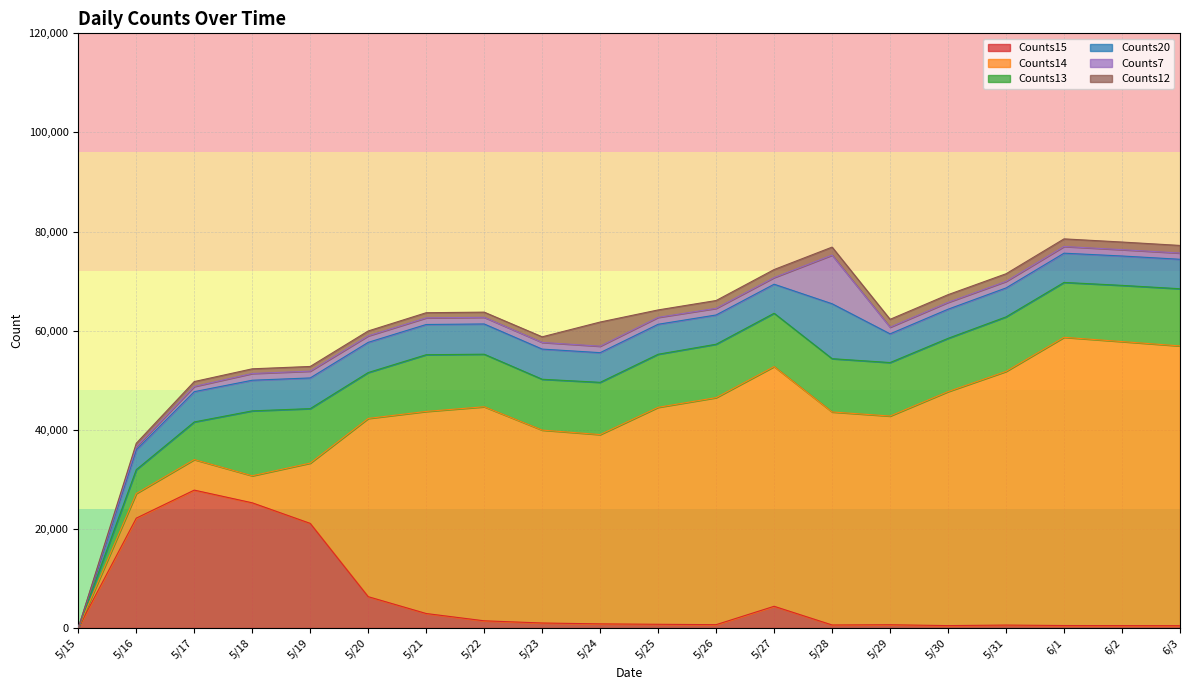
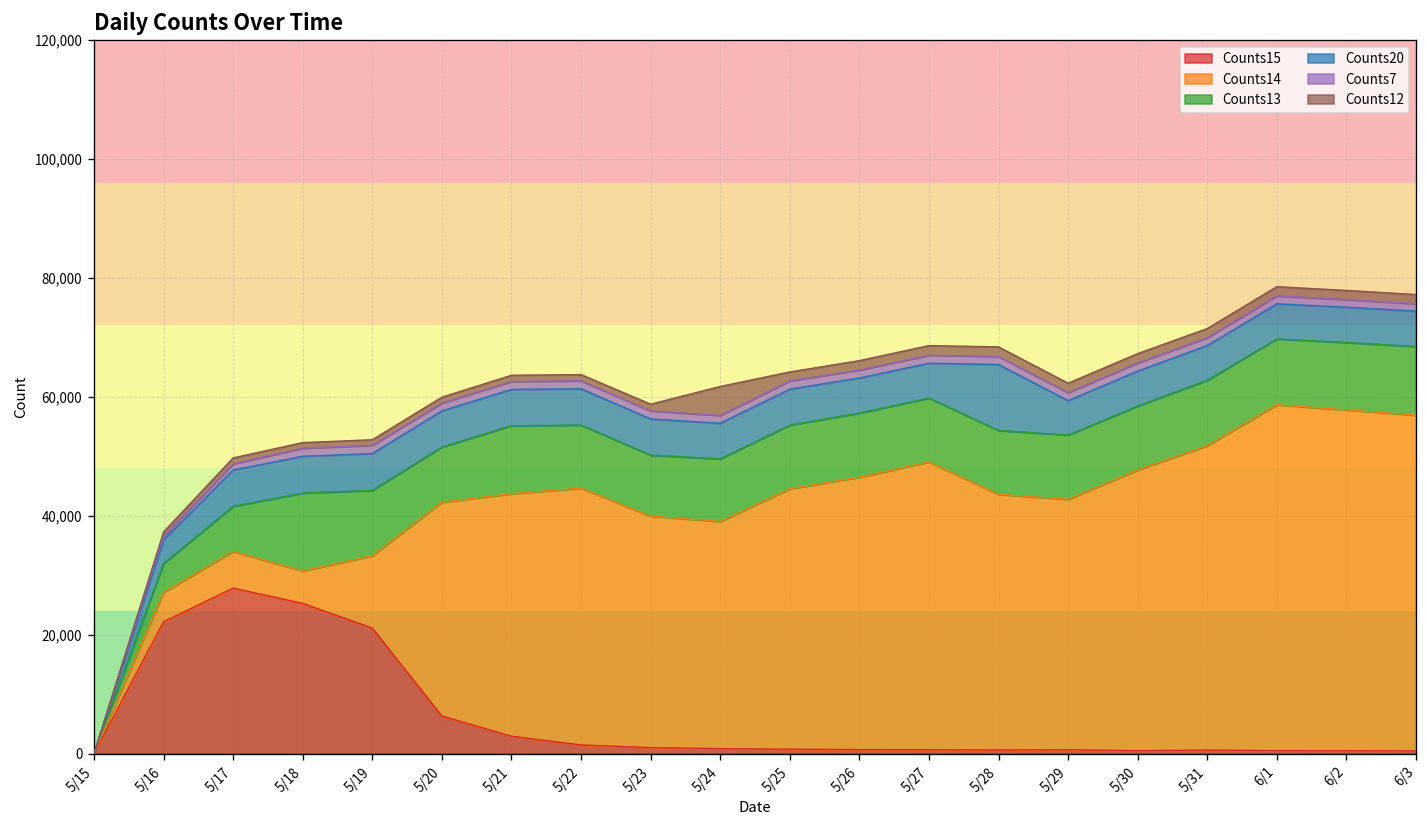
  {
    "Counts15": {
      "5/16": "22,000",
      "5/17": "28,000",
      "5/18": "25,000",
      "5/19": "21,000",
      "5/20": "6,000",
      "5/21": "3,000",
      "5/22": "1,000",
      "5/23": "1,000",
      "5/24": "1,000",
      "5/25": "1,000",
      "5/26": "1,000",
-     "5/27": "4,000",
+     "5/27": "1,000",
      "5/28": "1,000",
      "5/29": "1,000",
      "5/30": "0",
      "5/31": "1,000",
      "6/1": "1,000",
      "6/2": "0",
      "6/3": "0"
    },
    "Counts14": {
      "5/16": "5,000",
      "5/17": "6,000",
      "5/18": "5,000",
      "5/19": "12,000",
      "5/20": "36,000",
      "5/21": "41,000",
      "5/22": "43,000",
      "5/23": "39,000",
      "5/24": "38,000",
      "5/25": "44,000",
      "5/26": "46,000",
      "5/27": "48,000",
      "5/28": "43,000",
      "5/29": "42,000",
      "5/30": "47,000",
      "5/31": "51,000",
      "6/1": "58,000",
      "6/2": "57,000",
      "6/3": "56,000"
    },
    "Counts13": {
      "5/16": "5,000",
      "5/17": "8,000",
      "5/18": "13,000",
      "5/19": "11,000",
      "5/20": "9,000",
      "5/21": "11,000",
      "5/22": "11,000",
      "5/23": "10,000",
      "5/24": "11,000",
      "5/25": "11,000",
      "5/26": "11,000",
      "5/27": "11,000",
      "5/28": "11,000",
      "5/29": "11,000",
      "5/30": "11,000",
      "5/31": "11,000",
      "6/1": "11,000",
      "6/2": "11,000",
      "6/3": "12,000"
    },
    "Counts20": {
      "5/16": "4,000",
      "5/17": "6,000",
      "5/18": "6,000",
      "5/19": "6,000",
      "5/20": "6,000",
      "5/21": "6,000",
      "5/22": "6,000",
      "5/23": "6,000",
      "5/24": "6,000",
      "5/25": "6,000",
      "5/26": "6,000",
      "5/27": "6,000",
      "5/28": "11,000",
      "5/29": "6,000",
      "5/30": "6,000",
      "5/31": "6,000",
      "6/1": "6,000",
      "6/2": "6,000",
      "6/3": "6,000"
    },
    "Counts7": {
      "5/16": "1,000",
      "5/17": "1,000",
      "5/18": "1,000",
      "5/19": "1,000",
      "5/20": "1,000",
      "5/21": "1,000",
      "5/22": "1,000",
      "5/23": "1,000",
      "5/24": "1,000",
      "5/25": "1,000",
      "5/26": "1,000",
      "5/27": "1,000",
-     "5/28": "10,000",
+     "5/28": "1,000",
      "5/29": "1,000",
      "5/30": "1,000",
      "5/31": "1,000",
      "6/1": "1,000",
      "6/2": "1,000",
      "6/3": "1,000"
    },
    "Counts12": {
      "5/16": "1,000",
      "5/17": "1,000",
      "5/18": "1,000",
      "5/19": "1,000",
      "5/20": "1,000",
      "5/21": "1,000",
      "5/22": "1,000",
      "5/23": "1,000",
      "5/24": "5,000",
      "5/25": "1,000",
      "5/26": "2,000",
      "5/27": "2,000",
      "5/28": "2,000",
      "5/29": "2,000",
      "5/30": "2,000",
      "5/31": "2,000",
      "6/1": "2,000",
      "6/2": "2,000",
      "6/3": "2,000"
    }
  }
